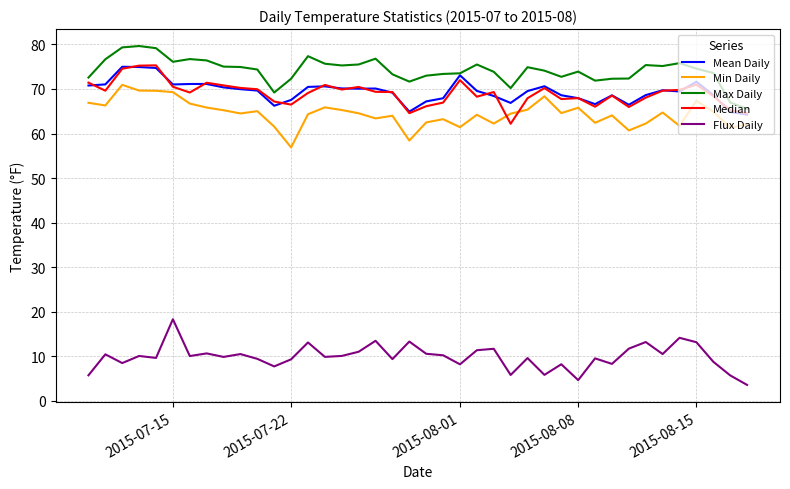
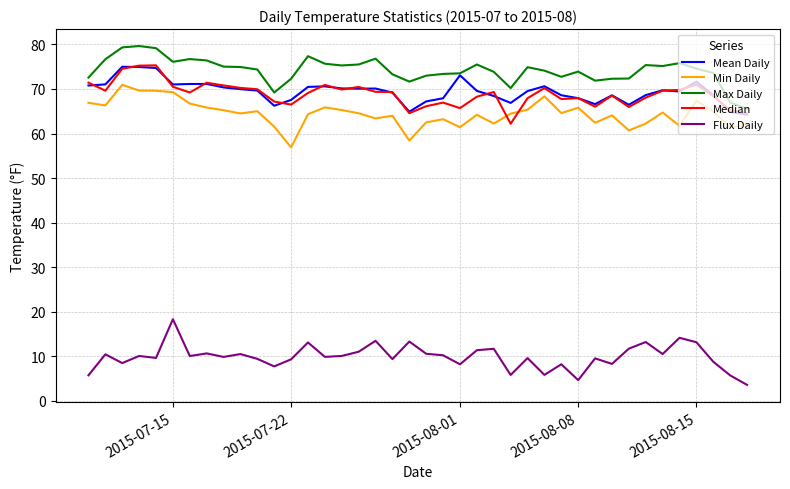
  {
    "Mean Daily": {
      "2015-07-22": 68
    },
    "Min Daily": {
      "2015-07-15": 69,
      "2015-07-22": 57,
      "2015-08-01": 61,
      "2015-08-08": 66
    },
    "Max Daily": {
      "2015-07-15": 76,
      "2015-07-22": 72,
      "2015-08-08": 74
    },
    "Median": {
      "2015-07-22": 66,
-     "2015-08-01": 72
+     "2015-08-01": 66
    },
    "Flux Daily": {
      "2015-07-15": 18,
      "2015-07-22": 9,
      "2015-08-01": 8,
      "2015-08-08": 5,
      "2015-08-15": 13
    }
  }
